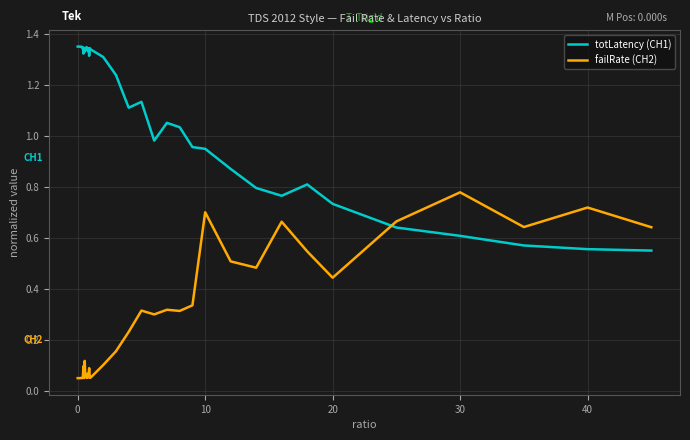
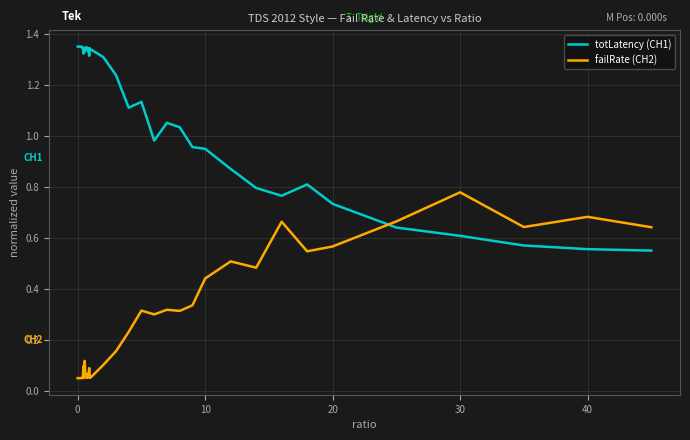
  {
    "totLatency (CH1)": {
      "0": 1.35,
      "10": 0.95,
      "20": 0.73,
      "30": 0.61,
      "40": 0.56
    },
    "failRate (CH2)": {
      "0": 0.05,
-     "10": 0.70,
-     "20": 0.44,
+     "10": 0.44,
+     "20": 0.57,
      "30": 0.78,
-     "40": 0.72
+     "40": 0.68
    }
  }
